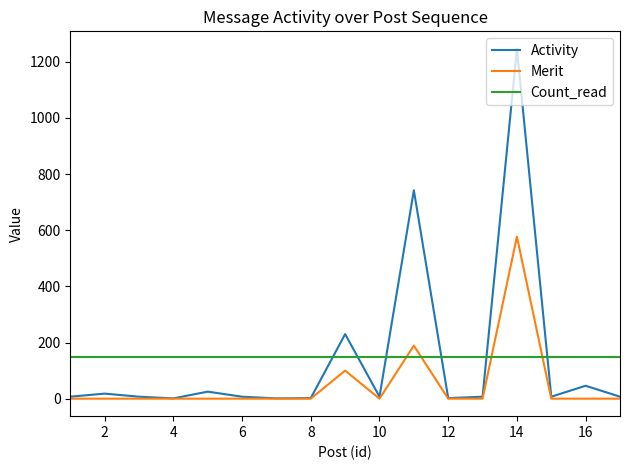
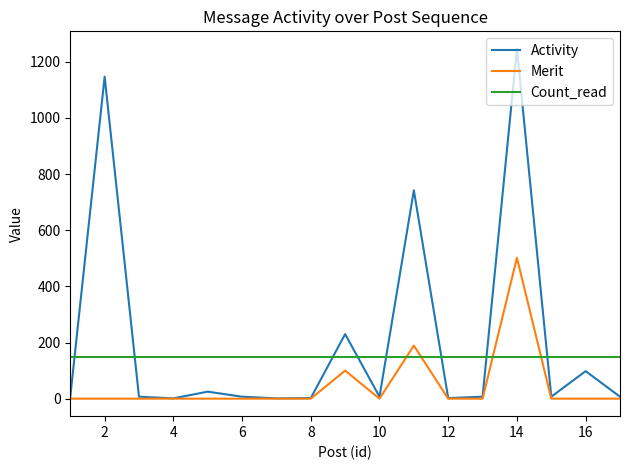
  {
    "Activity": {
-     "2": 20,
-     "16": 50
+     "2": 1150,
+     "16": 100
    },
    "Merit": {
      "2": 0,
-     "14": 580,
+     "14": 500,
      "16": 0
    },
    "Count_read": {
      "2": 150,
      "4": 150,
      "6": 150,
      "8": 150,
      "10": 150,
      "12": 150,
      "14": 150,
      "16": 150
    }
  }
